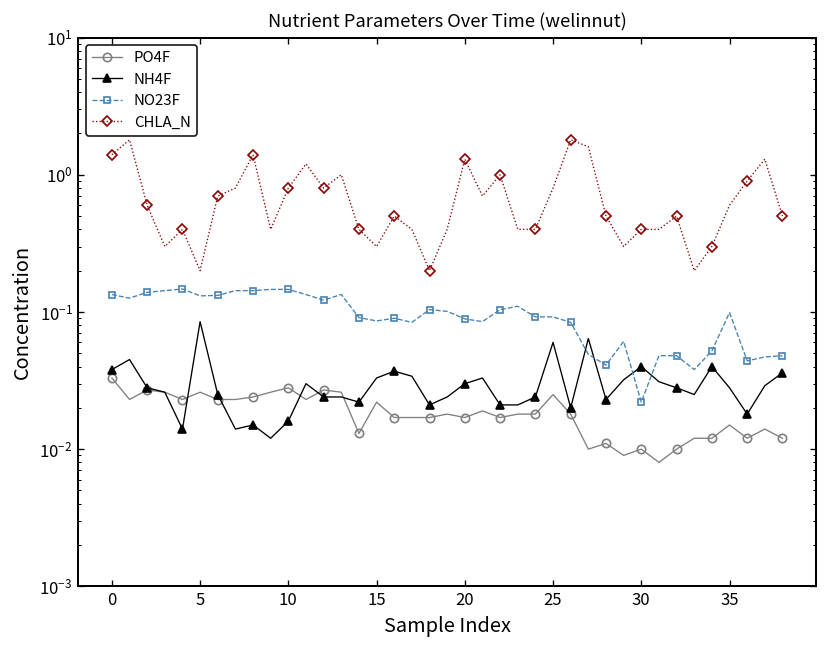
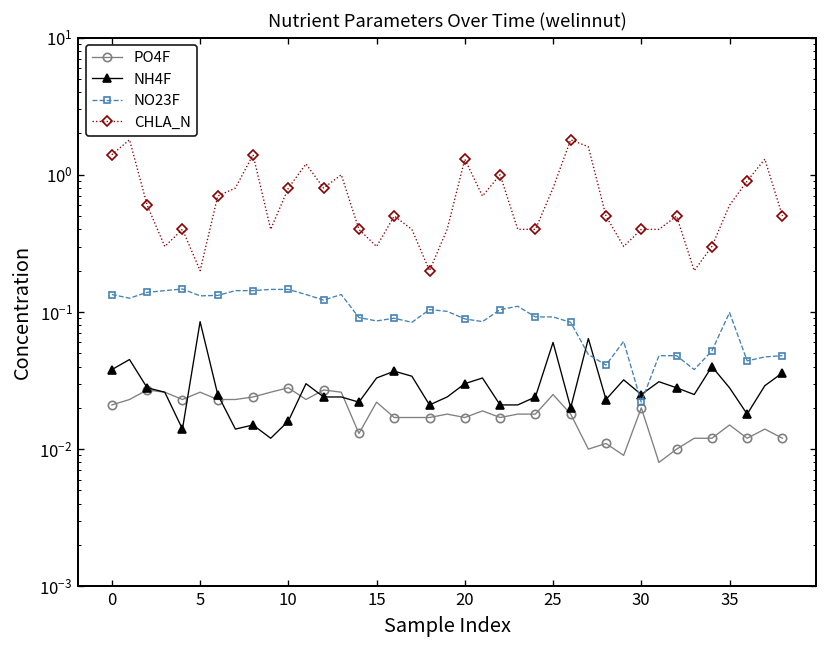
  {
    "PO4F": {
-     "0": 0.033,
+     "0": 0.021,
      "5": 0.026,
      "10": 0.028,
      "15": 0.022,
      "20": 0.017,
      "25": 0.025,
-     "30": 0.01,
+     "30": 0.02,
      "35": 0.015
    },
    "NH4F": {
      "0": 0.038,
      "5": 0.09,
      "10": 0.016,
      "15": 0.033,
      "20": 0.030,
      "25": 0.06,
-     "30": 0.040,
+     "30": 0.025,
      "35": 0.028
    },
    "NO23F": {
      "0": 0.13,
      "5": 0.13,
      "10": 0.15,
      "15": 0.09,
      "20": 0.09,
      "25": 0.09,
      "30": 0.022,
      "35": 0.10
    },
    "CHLA_N": {
      "0": 1.4,
      "5": 0.20,
      "10": 0.8,
      "15": 0.30,
      "20": 1.3,
      "25": 0.8,
      "30": 0.40,
      "35": 0.6
    }
  }
